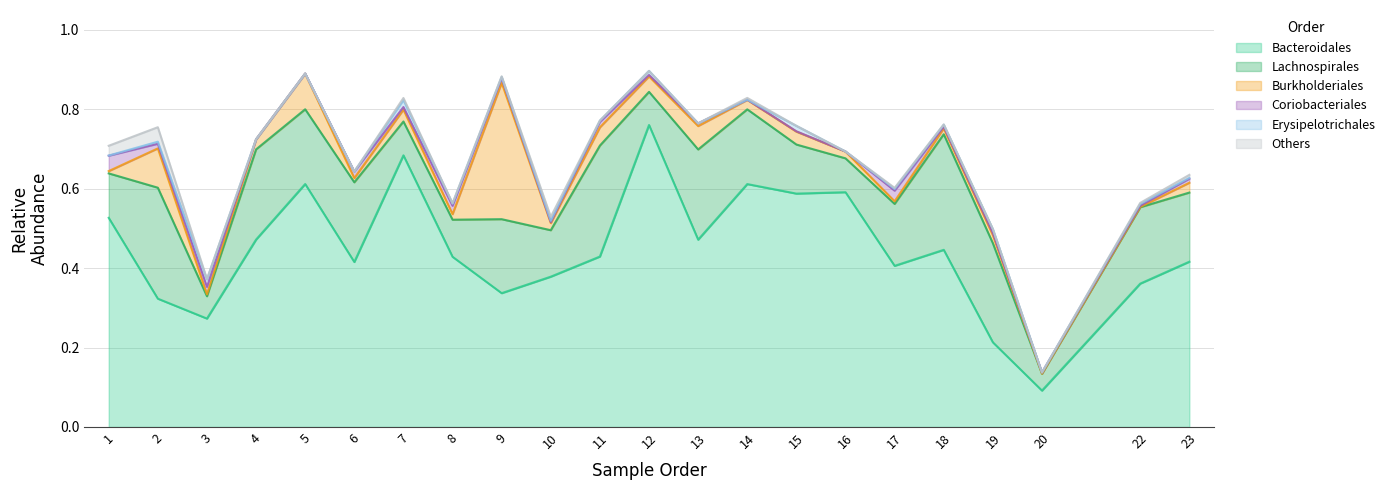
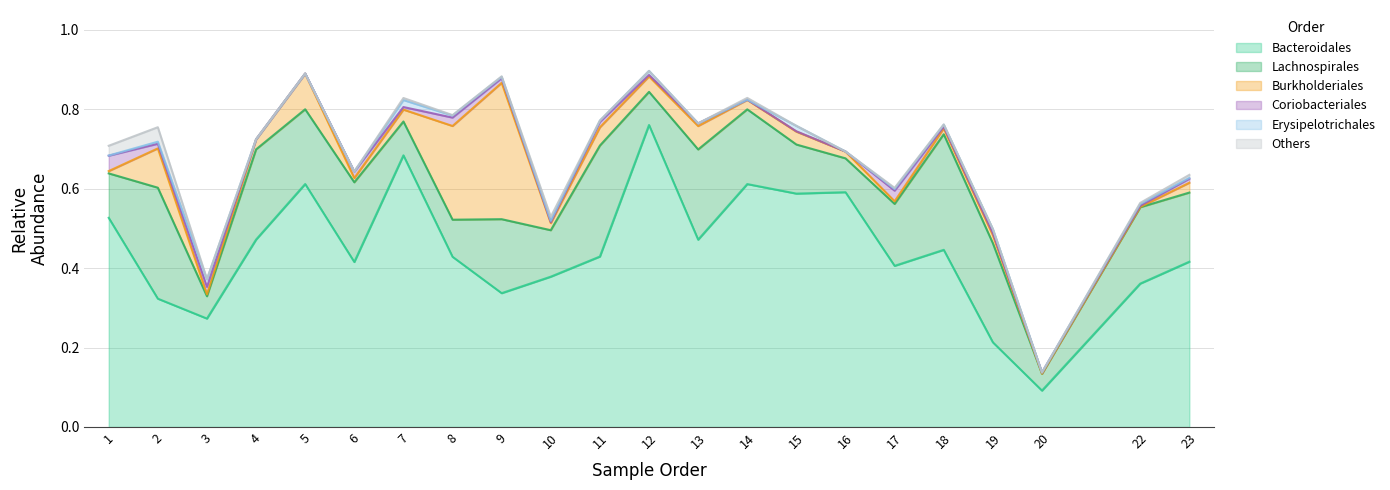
  {
    "Burkholderiales": {
      "2": 0.10,
      "6": 0.01,
      "7": 0.03,
-     "8": 0.01,
+     "8": 0.24,
      "9": 0.34,
      "11": 0.05,
      "13": 0.06,
      "17": 0.01,
      "23": 0.02
    }
  }
